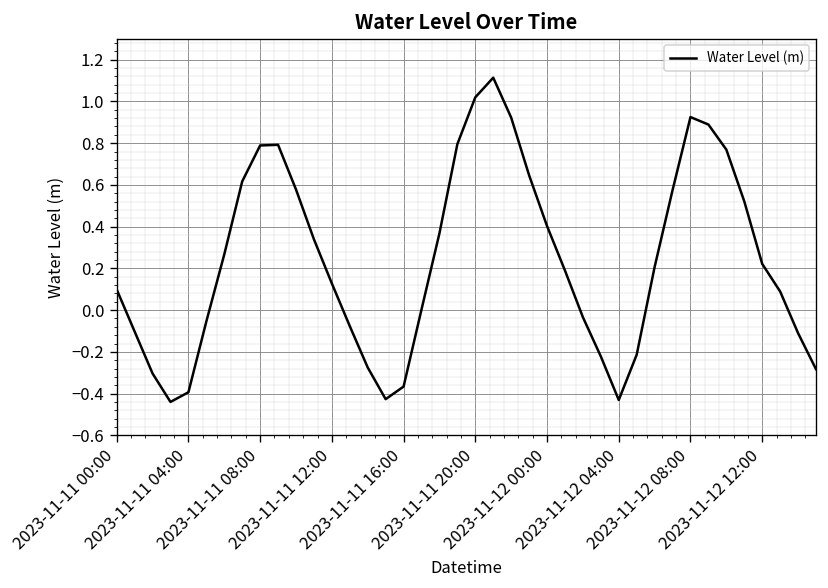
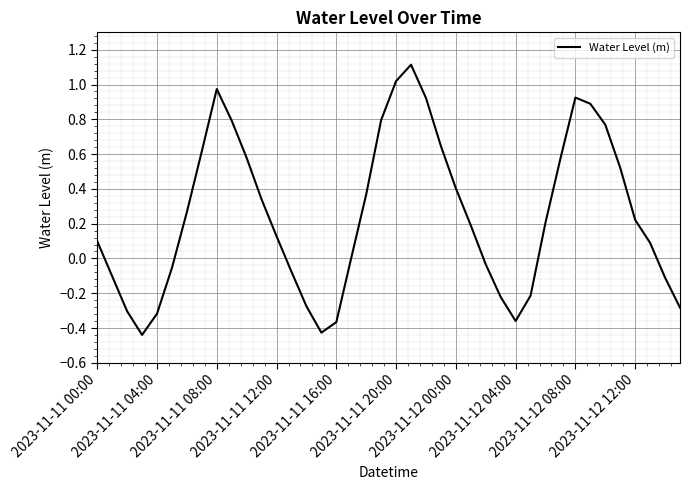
  {
    "2023-11-11 00:00": 0.10,
-   "2023-11-11 04:00": -0.39,
-   "2023-11-11 08:00": 0.79,
+   "2023-11-11 04:00": -0.32,
+   "2023-11-11 08:00": 0.97,
    "2023-11-11 12:00": 0.13,
    "2023-11-11 16:00": -0.37,
    "2023-11-11 20:00": 1.02,
    "2023-11-12 00:00": 0.40,
-   "2023-11-12 04:00": -0.43,
+   "2023-11-12 04:00": -0.36,
    "2023-11-12 08:00": 0.92,
    "2023-11-12 12:00": 0.22
  }
